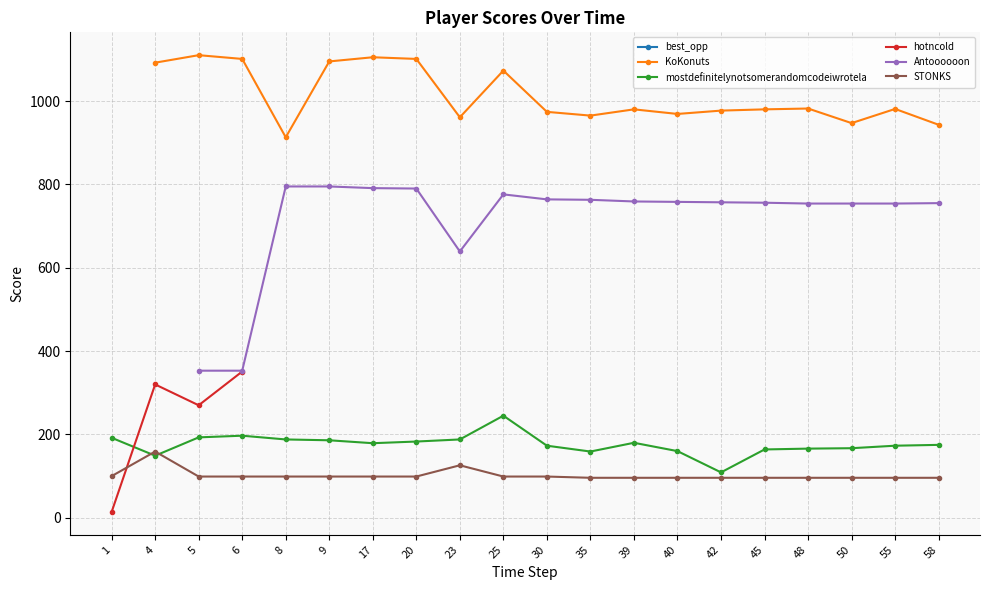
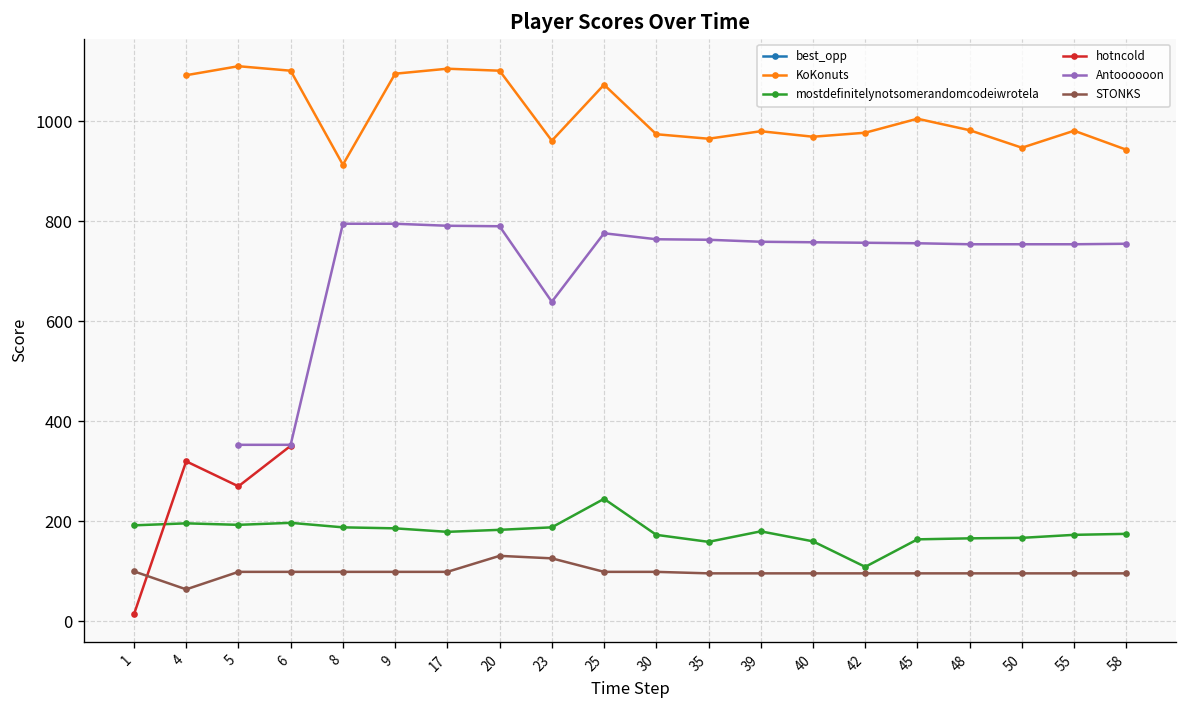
  {
    "KoKonuts": {
      "4": 1090,
      "5": 1110,
      "6": 1100,
      "8": 910,
      "9": 1100,
      "17": 1110,
      "20": 1100,
      "23": 960,
      "25": 1070,
      "30": 970,
      "35": 970,
      "39": 980,
      "40": 970,
      "42": 980,
-     "45": 980,
+     "45": 1010,
      "48": 980,
      "50": 950,
      "55": 980,
      "58": 940
    },
    "mostdefinitelynotsomerandomcodeiwrotela": {
      "1": 190,
-     "4": 150,
+     "4": 200,
      "5": 190,
      "6": 200,
      "8": 190,
      "9": 190,
      "17": 180,
      "20": 180,
      "23": 190,
      "25": 250,
      "30": 170,
      "35": 160,
      "39": 180,
      "40": 160,
      "42": 110,
      "45": 160,
      "48": 170,
      "50": 170,
      "55": 170,
      "58": 180
    },
    "hotncold": {
      "1": 10,
      "4": 320,
      "5": 270
    },
    "Antoooooon": {
      "5": 350,
      "8": 800,
      "9": 800,
      "17": 790,
      "20": 790,
      "23": 640,
      "25": 780,
      "30": 760,
      "35": 760,
      "39": 760,
      "40": 760,
      "42": 760,
      "45": 760,
      "48": 750,
      "50": 750,
      "55": 750,
      "58": 760
    },
    "STONKS": {
      "1": 100,
-     "4": 160,
+     "4": 60,
      "5": 100,
      "6": 100,
      "8": 100,
      "9": 100,
      "17": 100,
-     "20": 100,
+     "20": 130,
      "23": 130,
      "25": 100,
      "30": 100,
      "35": 100,
      "39": 100,
      "40": 100,
      "42": 100,
      "45": 100,
      "48": 100,
      "50": 100,
      "55": 100,
      "58": 100
    }
  }
